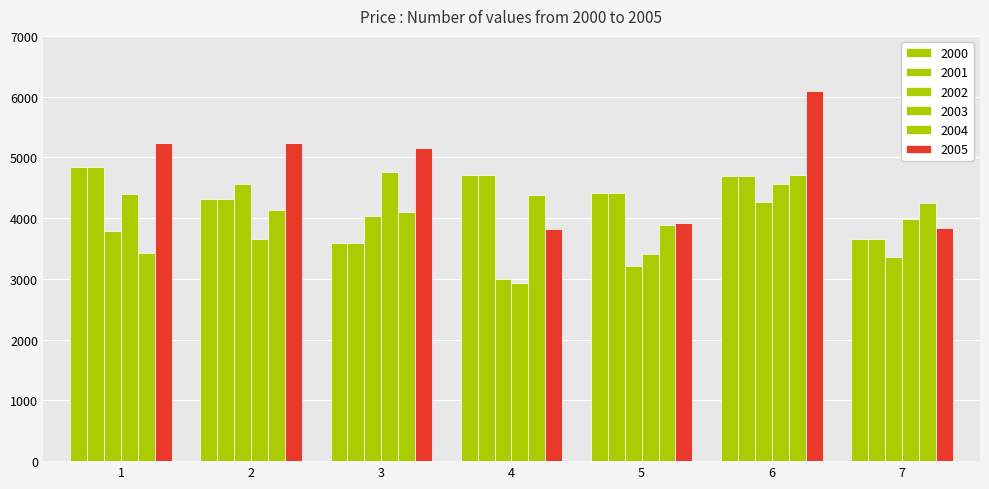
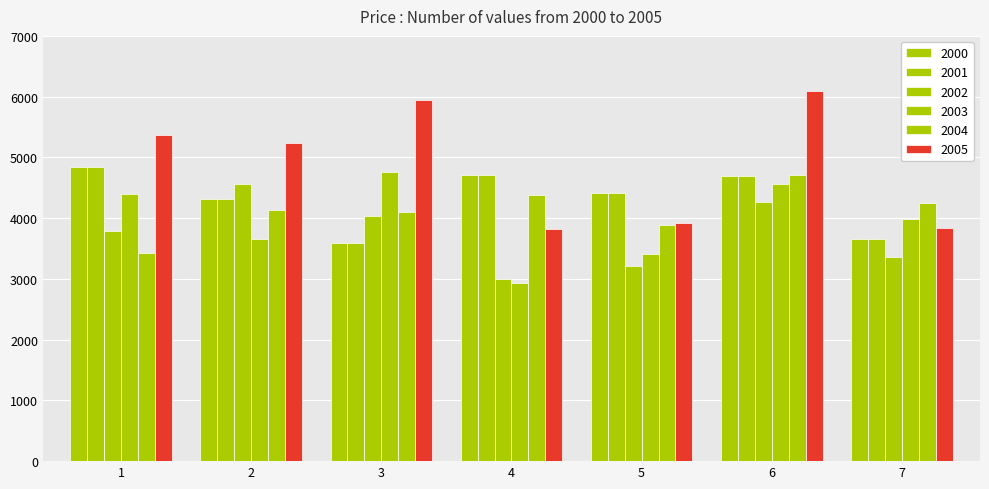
  {
    "2005": {
-     "1": 5200,
+     "1": 5400,
      "2": 5200,
-     "3": 5100,
+     "3": 5900,
      "4": 3800,
      "5": 3900,
      "6": 6100,
      "7": 3800
    }
  }
